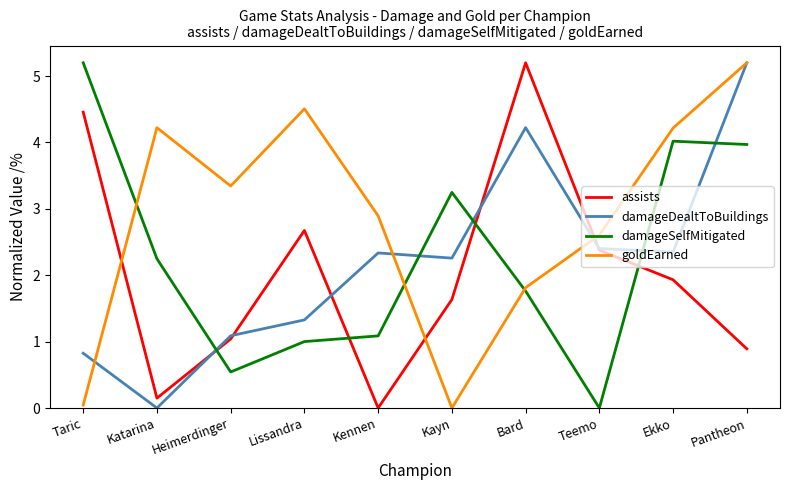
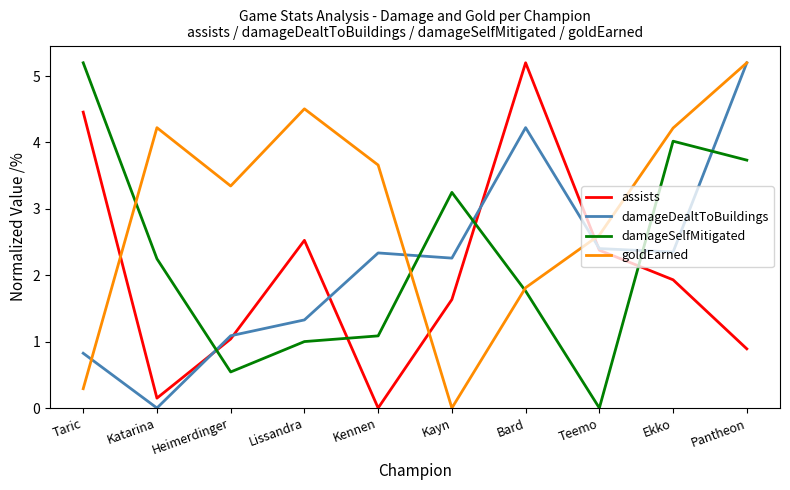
  {
    "assists": {
      "Taric": 4.5,
      "Katarina": 0.1,
      "Heimerdinger": 1.0,
-     "Lissandra": 2.7,
+     "Lissandra": 2.5,
      "Kennen": 0.0,
      "Kayn": 1.6,
      "Bard": 5.2,
      "Ekko": 1.9,
      "Pantheon": 0.9
    },
    "damageDealtToBuildings": {
      "Taric": 0.8,
      "Katarina": 0.0,
      "Heimerdinger": 1.1,
      "Lissandra": 1.3,
      "Kennen": 2.3,
      "Kayn": 2.3,
      "Bard": 4.2
    },
    "damageSelfMitigated": {
      "Taric": 5.2,
      "Katarina": 2.2,
      "Heimerdinger": 0.5,
      "Lissandra": 1.0,
      "Kennen": 1.1,
      "Kayn": 3.2,
      "Bard": 1.8,
      "Teemo": 0.0,
      "Ekko": 4.0,
-     "Pantheon": 4.0
+     "Pantheon": 3.7
    },
    "goldEarned": {
-     "Taric": 0.0,
+     "Taric": 0.3,
      "Katarina": 4.2,
      "Heimerdinger": 3.3,
      "Lissandra": 4.5,
-     "Kennen": 2.9,
+     "Kennen": 3.7,
      "Kayn": 0.0,
      "Bard": 1.8,
      "Ekko": 4.2
    }
  }
